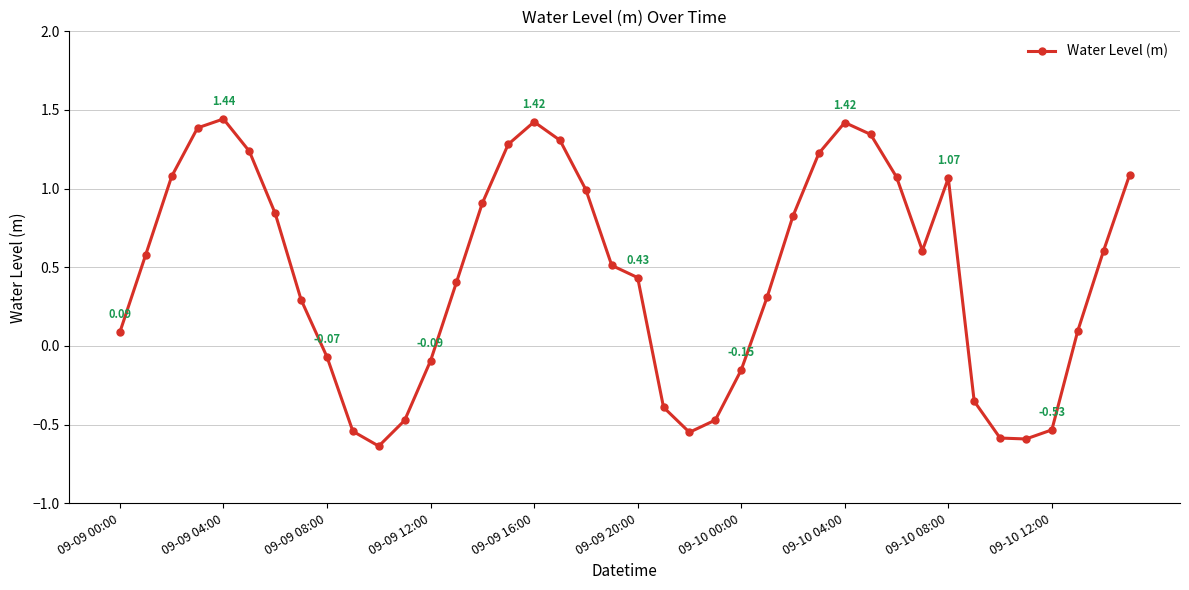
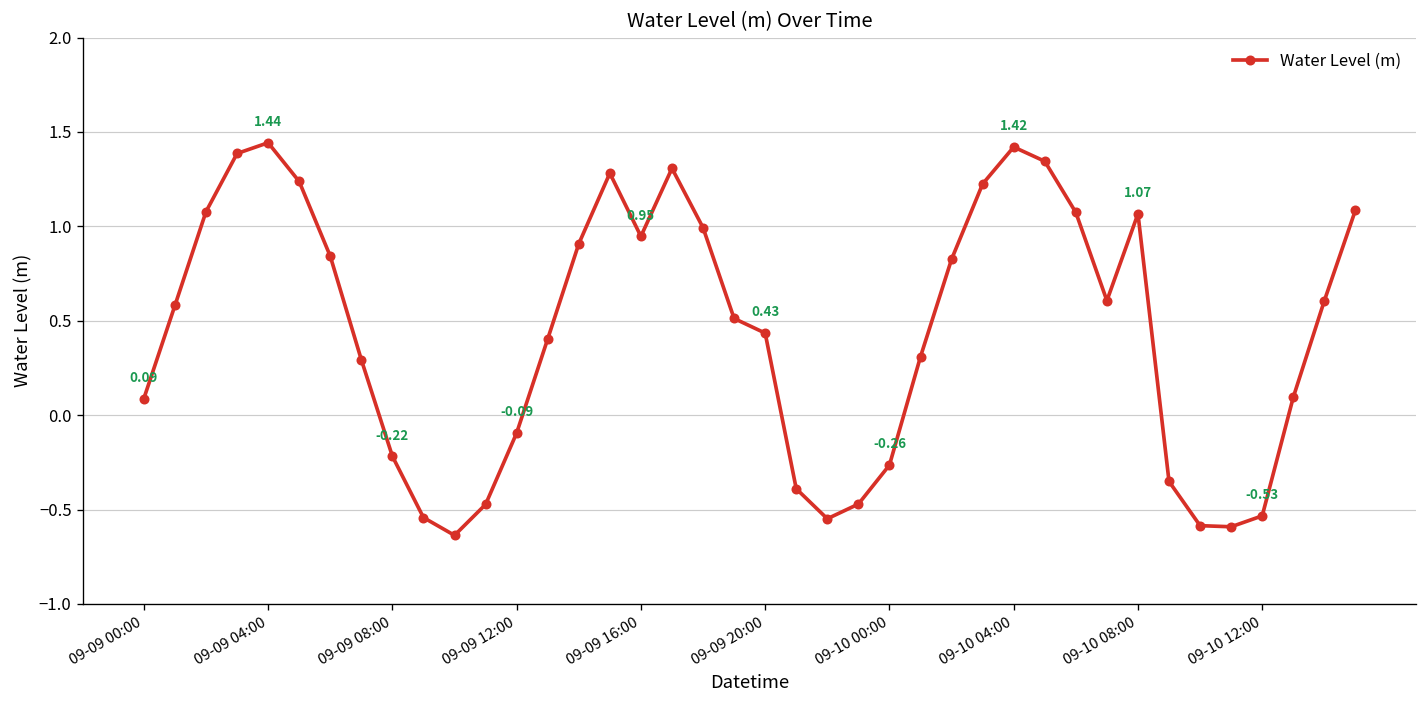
  {
    "09-09 00:00": 0.09,
    "09-09 04:00": 1.44,
-   "09-09 08:00": -0.07,
+   "09-09 08:00": -0.22,
    "09-09 12:00": -0.09,
-   "09-09 16:00": 1.42,
+   "09-09 16:00": 0.95,
    "09-09 20:00": 0.43,
-   "09-10 00:00": -0.15,
+   "09-10 00:00": -0.26,
    "09-10 04:00": 1.42,
    "09-10 08:00": 1.07,
    "09-10 12:00": -0.53
  }
